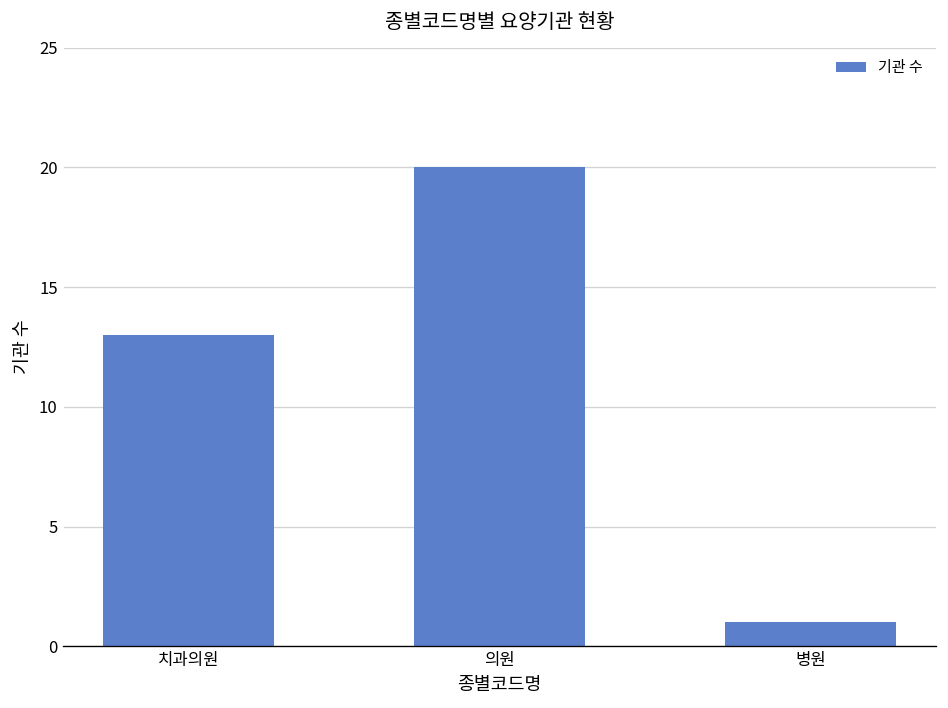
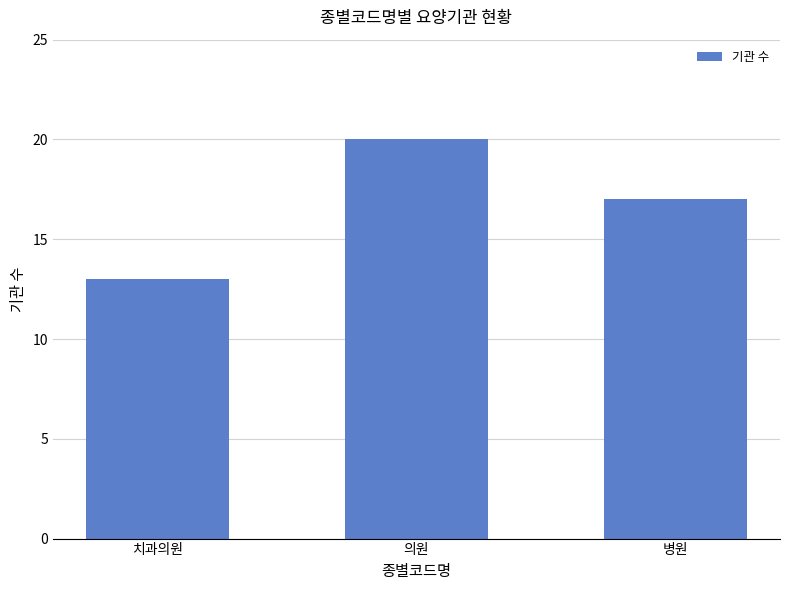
  {
    "치과의원": 13,
    "의원": 20,
-   "병원": 1
+   "병원": 17
  }
